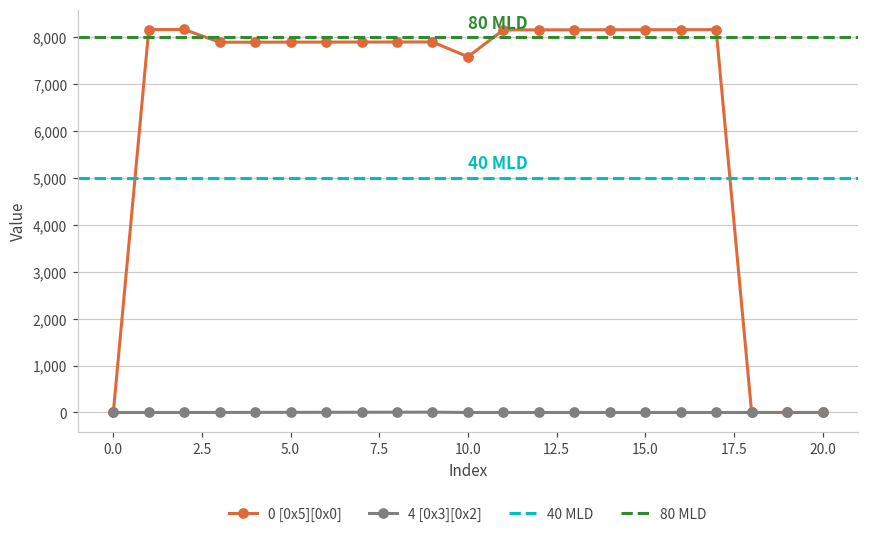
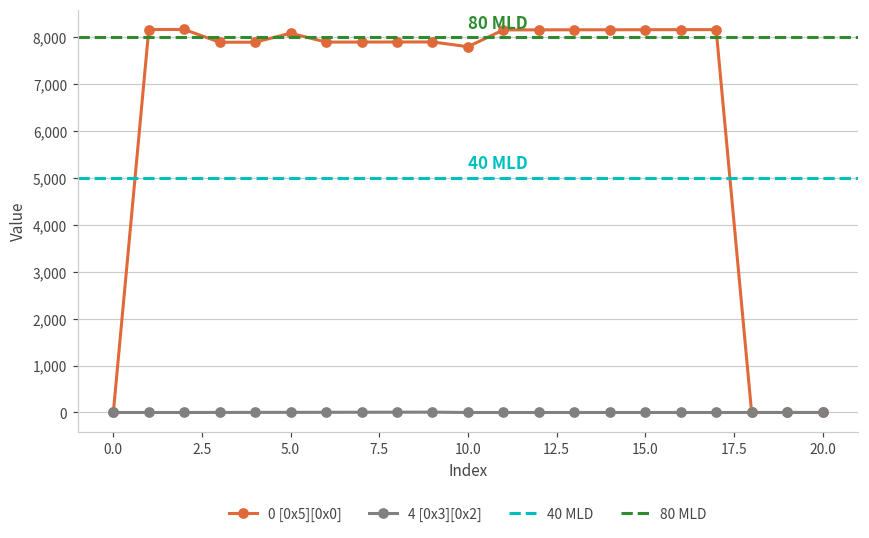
  {
    "0 [0x5][0x0]": {
-     "5.0": "7,900",
-     "10.0": "7,600",
+     "5.0": "8,100",
+     "10.0": "7,800",
      "15.0": "8,200"
    },
    "4 [0x3][0x2]": {
      "5.0": "0",
      "10.0": "0",
      "15.0": "0"
    }
  }
